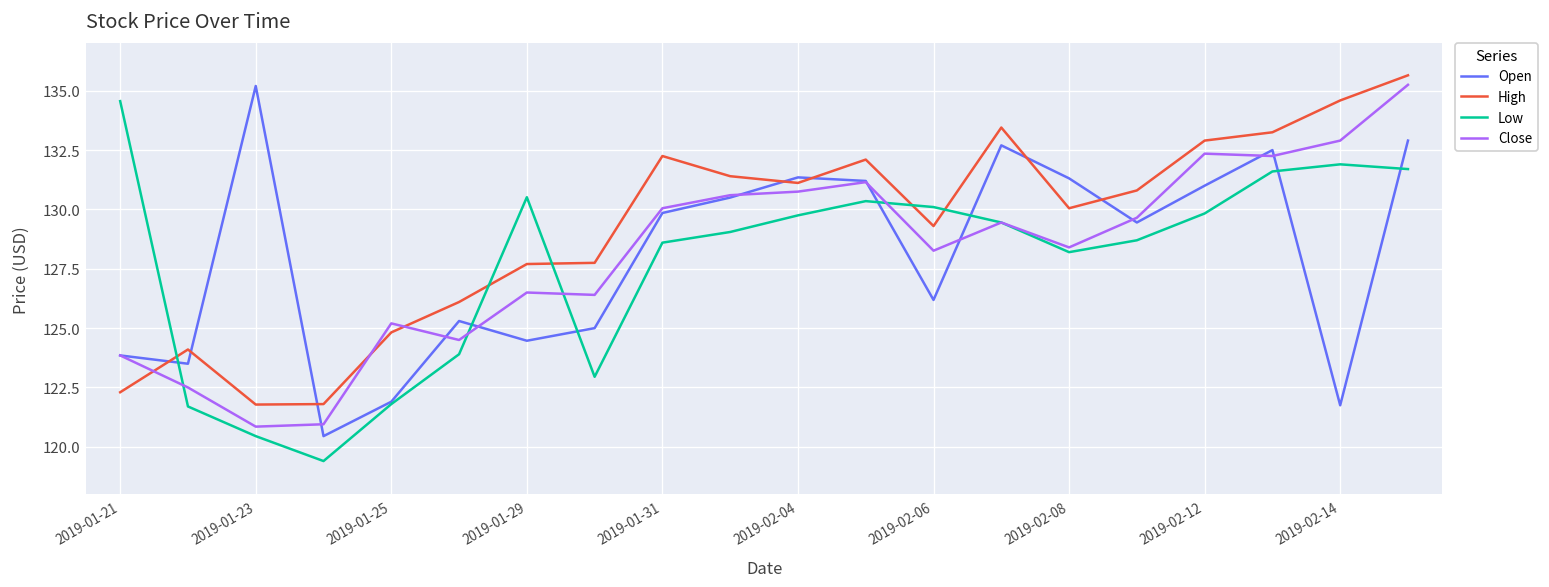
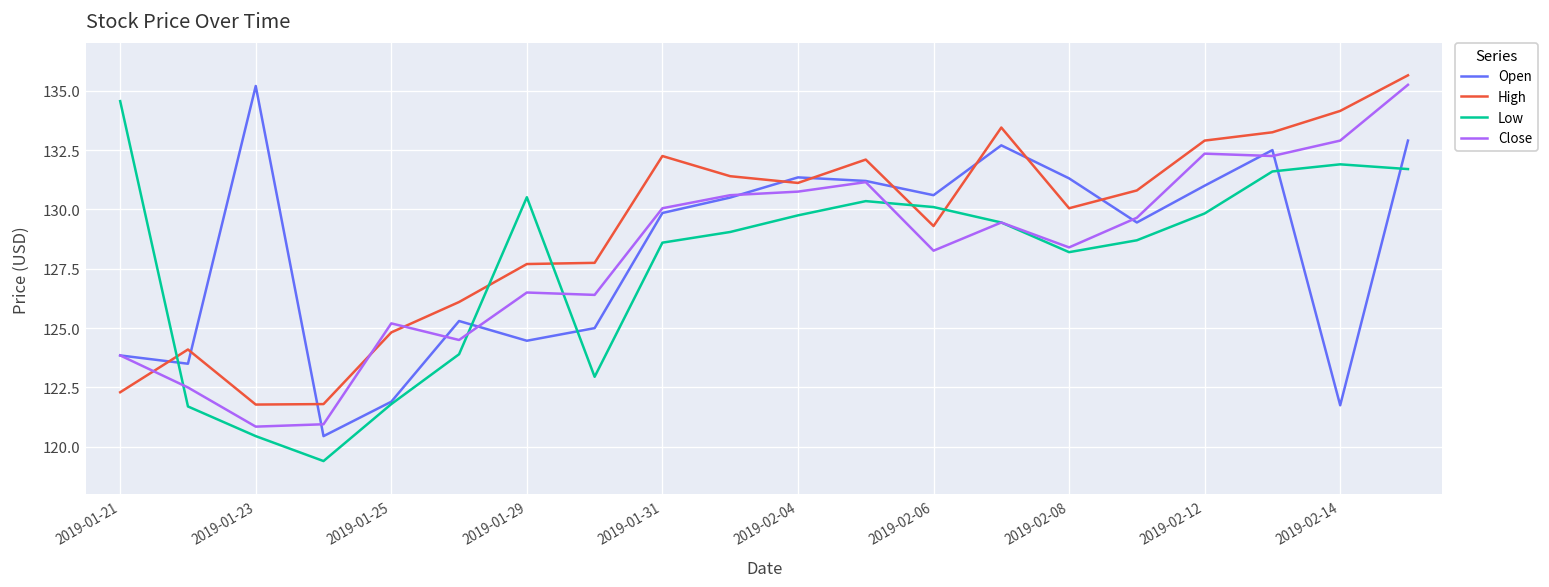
  {
    "Open": {
      "2019-01-23": 135.2,
      "2019-01-29": 124.5,
      "2019-01-31": 129.9,
      "2019-02-04": 131.4,
-     "2019-02-06": 126.2,
+     "2019-02-06": 130.6,
      "2019-02-08": 131.3,
      "2019-02-12": 131.0,
      "2019-02-14": 121.8
    },
    "High": {
      "2019-01-21": 122.3,
      "2019-01-23": 121.8,
      "2019-01-25": 124.8,
      "2019-01-29": 127.7,
      "2019-01-31": 132.3,
      "2019-02-04": 131.1,
      "2019-02-06": 129.3,
      "2019-02-08": 130.1,
      "2019-02-12": 132.9,
-     "2019-02-14": 134.6
+     "2019-02-14": 134.1
    },
    "Low": {
      "2019-01-21": 134.6,
      "2019-01-23": 120.4,
      "2019-01-29": 130.5,
      "2019-01-31": 128.6,
      "2019-02-04": 129.8,
      "2019-02-06": 130.1,
      "2019-02-08": 128.2,
      "2019-02-12": 129.8,
      "2019-02-14": 131.9
    },
    "Close": {
      "2019-01-23": 120.8,
      "2019-01-25": 125.2,
      "2019-01-29": 126.5,
      "2019-01-31": 130.1,
      "2019-02-04": 130.8,
      "2019-02-06": 128.3,
      "2019-02-08": 128.4,
      "2019-02-12": 132.4,
      "2019-02-14": 132.9
    }
  }
